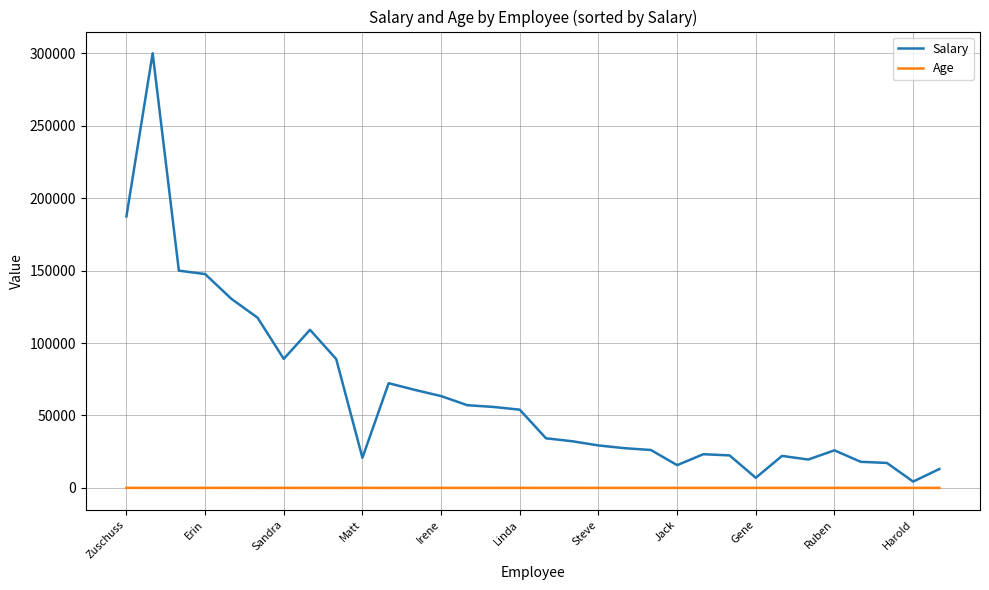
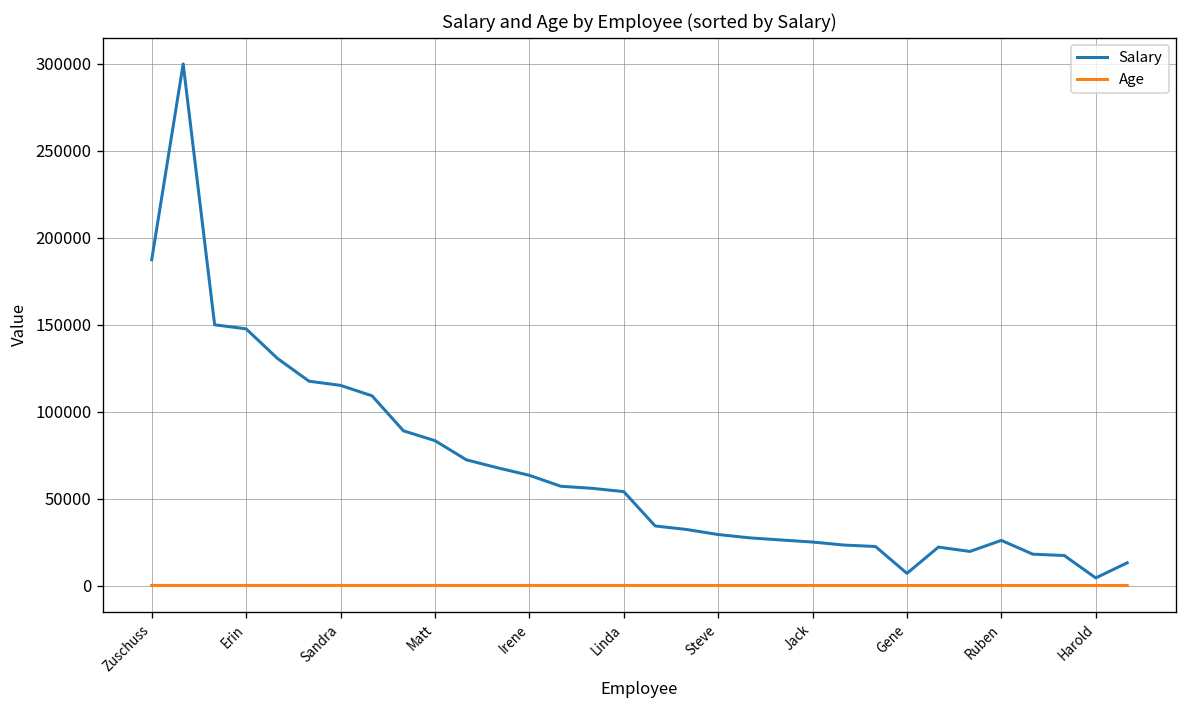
  {
    "Salary": {
      "Zuschuss": 187000,
      "Erin": 148000,
-     "Sandra": 89000,
-     "Matt": 21000,
+     "Sandra": 115000,
+     "Matt": 83000,
      "Irene": 63000,
      "Linda": 54000,
      "Steve": 29000,
-     "Jack": 16000,
+     "Jack": 25000,
      "Gene": 7000,
      "Ruben": 26000,
      "Harold": 4000
    },
    "Age": {
      "Zuschuss": 0,
      "Erin": 0,
      "Sandra": 0,
      "Matt": 0,
      "Irene": 0,
      "Linda": 0,
      "Steve": 0,
      "Jack": 0,
      "Gene": 0,
      "Ruben": 0,
      "Harold": 0
    }
  }
